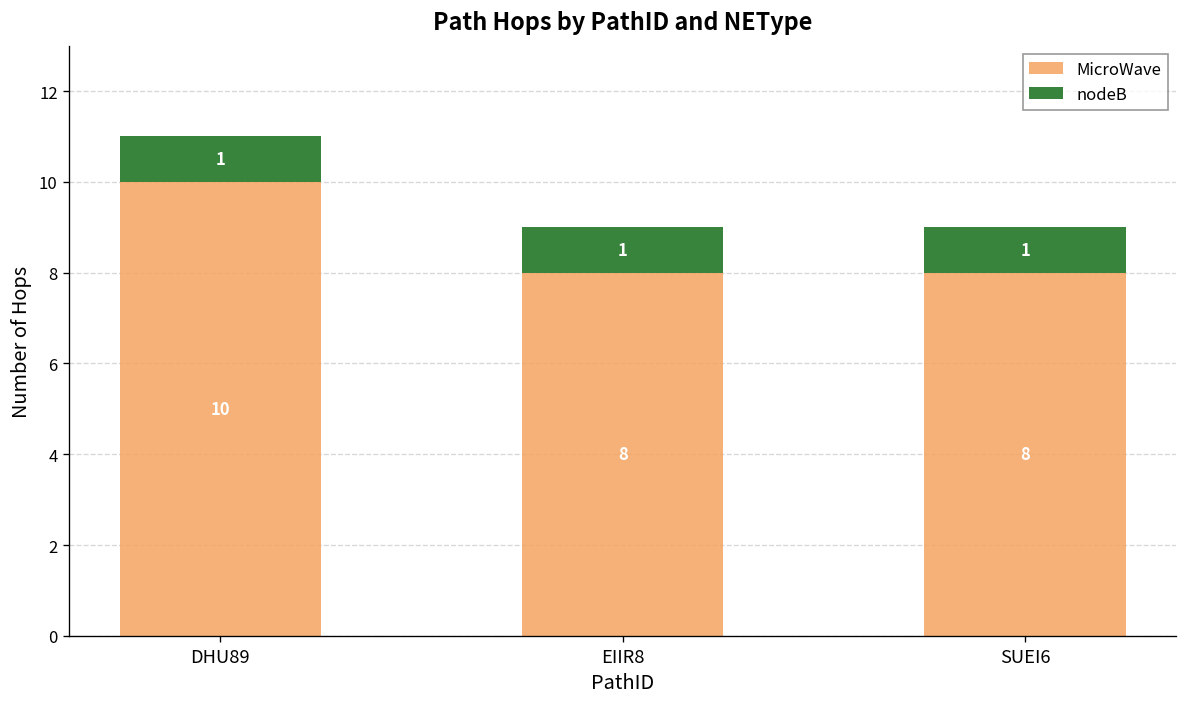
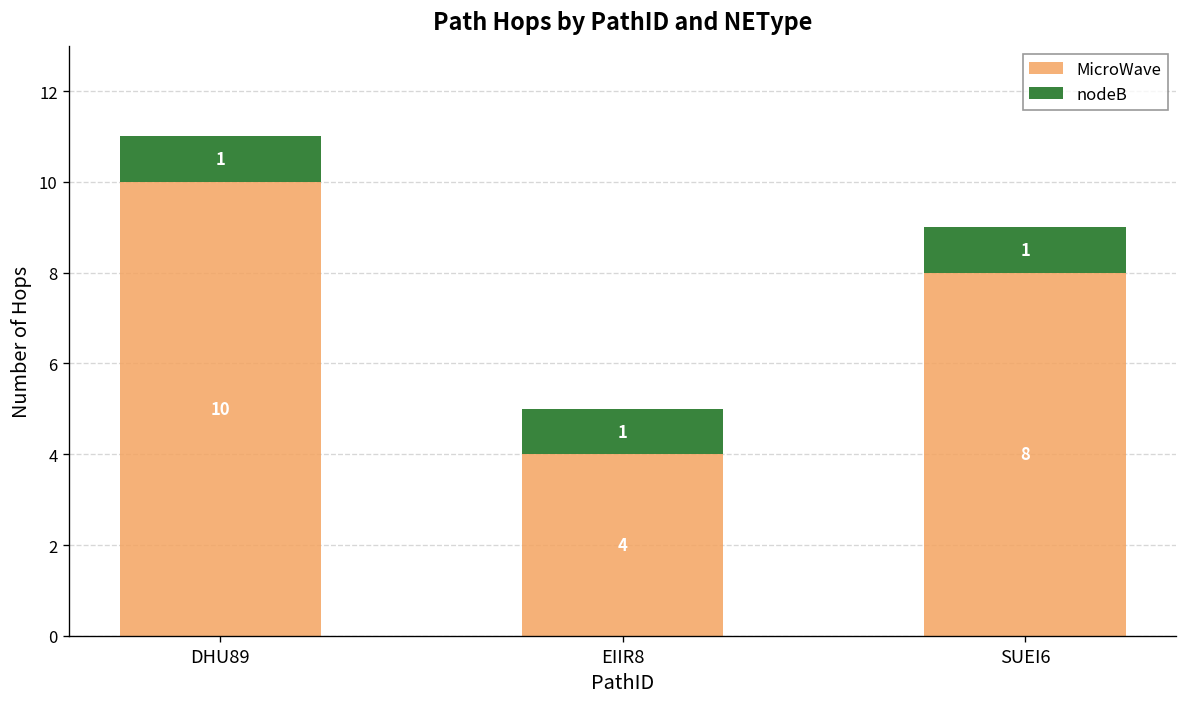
  {
    "MicroWave": {
      "DHU89": 10,
-     "EIIR8": 8,
+     "EIIR8": 4,
      "SUEI6": 8
    },
    "nodeB": {
      "DHU89": 1,
      "EIIR8": 1,
      "SUEI6": 1
    }
  }
